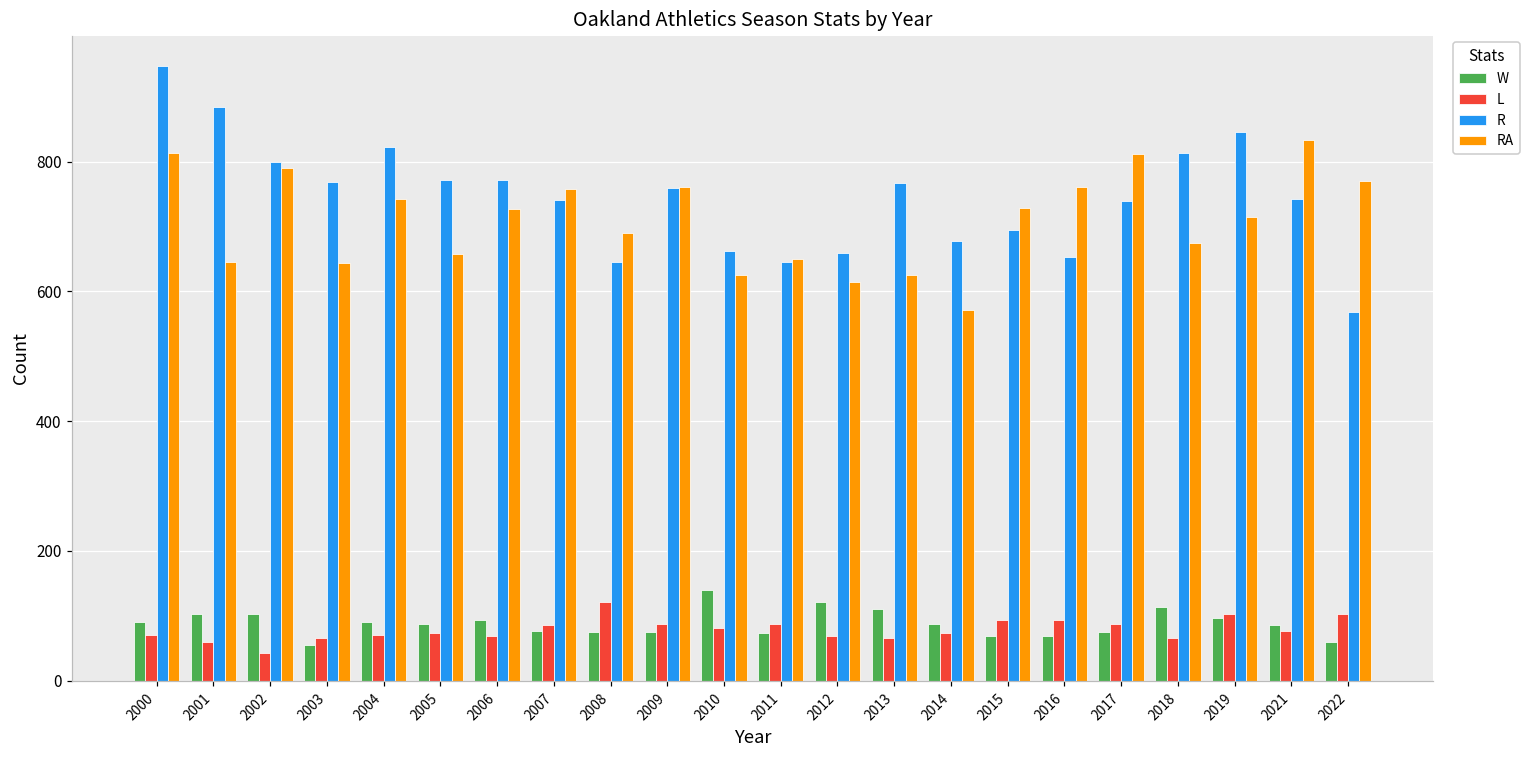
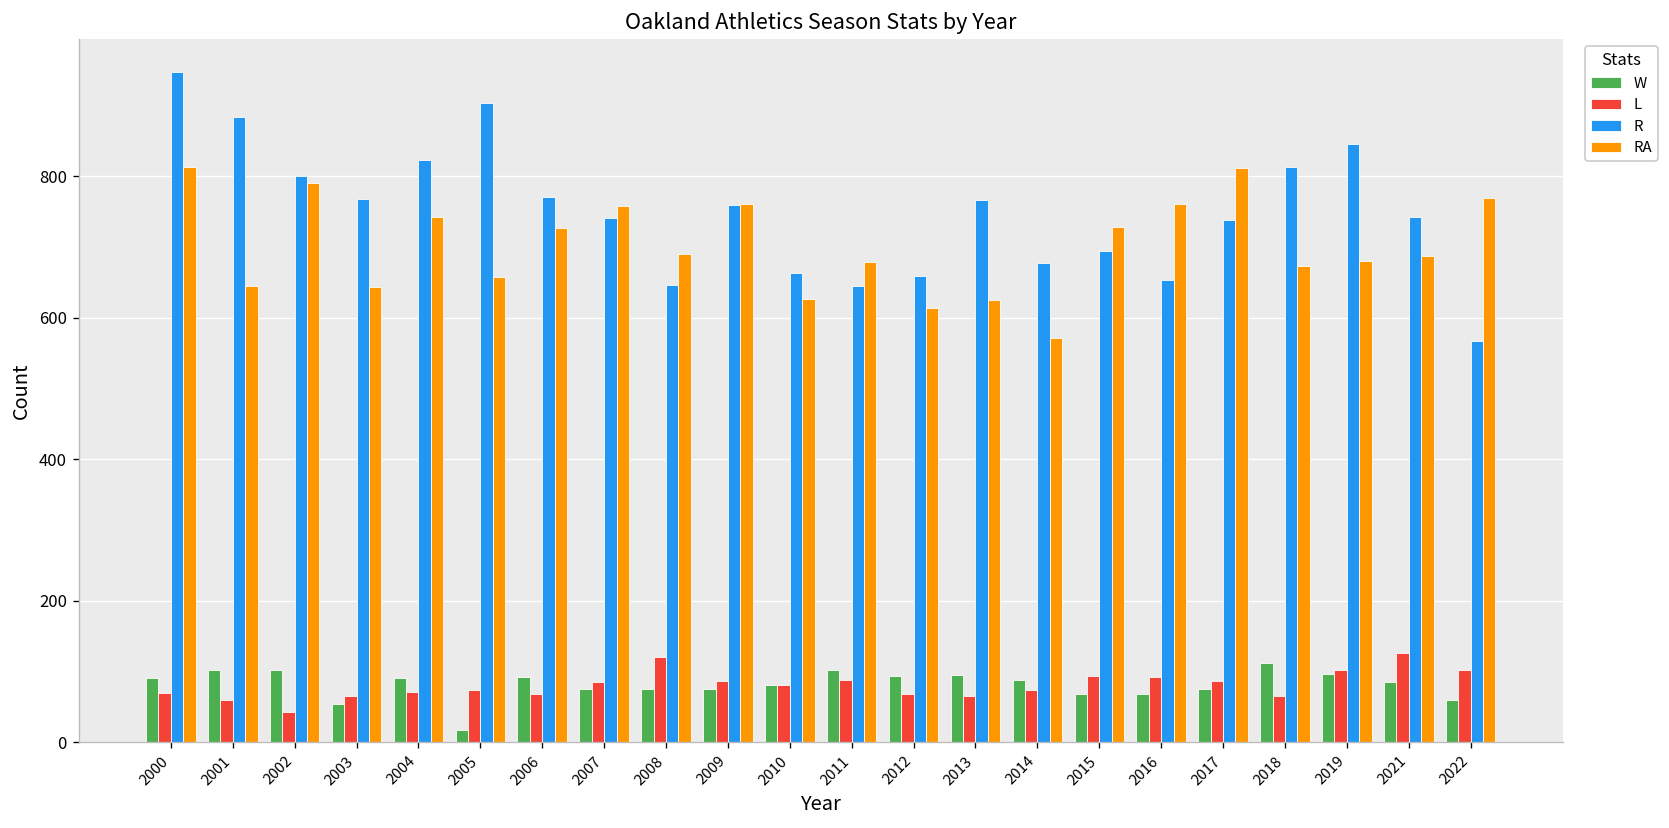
  {
    "W": {
      "2000": 90,
      "2001": 100,
      "2002": 100,
      "2003": 60,
      "2004": 90,
-     "2005": 90,
+     "2005": 20,
      "2006": 90,
      "2007": 80,
      "2008": 80,
      "2009": 80,
-     "2010": 140,
-     "2011": 70,
-     "2012": 120,
-     "2013": 110,
+     "2010": 80,
+     "2011": 100,
+     "2012": 90,
+     "2013": 100,
      "2014": 90,
      "2015": 70,
      "2016": 70,
      "2017": 80,
      "2018": 110,
      "2019": 100,
      "2021": 90,
      "2022": 60
    },
    "L": {
      "2000": 70,
      "2001": 60,
      "2002": 40,
      "2003": 70,
      "2004": 70,
      "2005": 70,
      "2006": 70,
      "2007": 90,
      "2008": 120,
      "2009": 90,
      "2010": 80,
      "2011": 90,
      "2012": 70,
      "2013": 70,
      "2014": 70,
      "2015": 90,
      "2016": 90,
      "2017": 90,
      "2018": 70,
      "2019": 100,
-     "2021": 80,
+     "2021": 130,
      "2022": 100
    },
    "R": {
      "2000": 950,
      "2001": 880,
      "2002": 800,
      "2003": 770,
      "2004": 820,
-     "2005": 770,
+     "2005": 900,
      "2006": 770,
      "2007": 740,
      "2008": 650,
      "2009": 760,
      "2010": 660,
      "2011": 650,
      "2012": 660,
      "2013": 770,
      "2014": 680,
      "2015": 690,
      "2016": 650,
      "2017": 740,
      "2018": 810,
      "2019": 850,
      "2021": 740,
      "2022": 570
    },
    "RA": {
      "2000": 810,
      "2001": 650,
      "2002": 790,
      "2003": 640,
      "2004": 740,
      "2005": 660,
      "2006": 730,
      "2007": 760,
      "2008": 690,
      "2009": 760,
      "2010": 630,
-     "2011": 650,
+     "2011": 680,
      "2012": 610,
      "2013": 630,
      "2014": 570,
      "2015": 730,
      "2016": 760,
      "2017": 810,
      "2018": 670,
-     "2019": 720,
-     "2021": 830,
+     "2019": 680,
+     "2021": 690,
      "2022": 770
    }
  }
